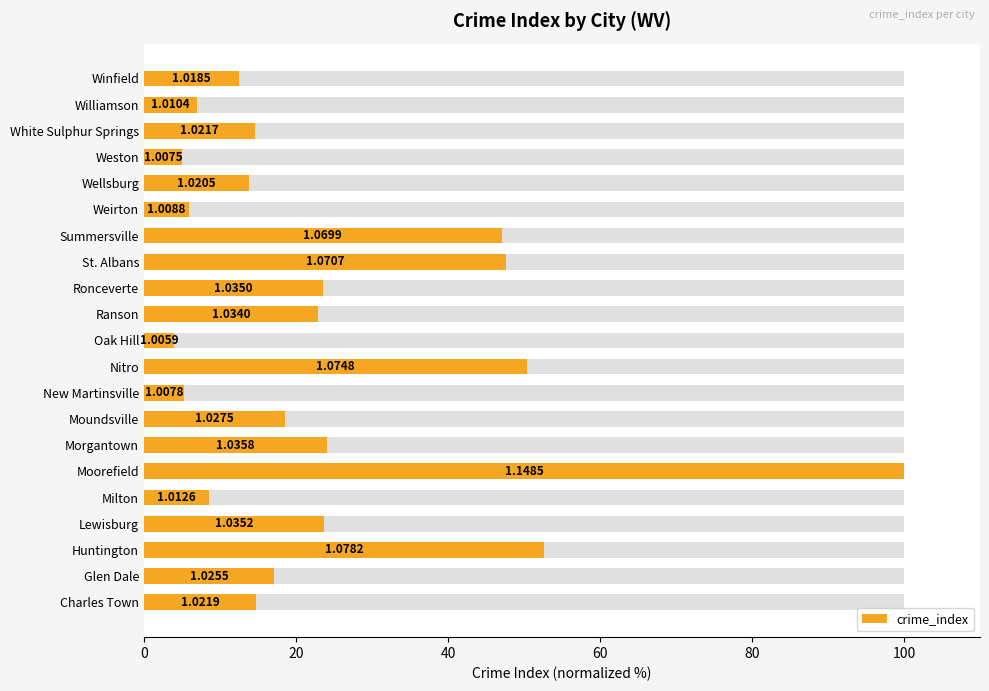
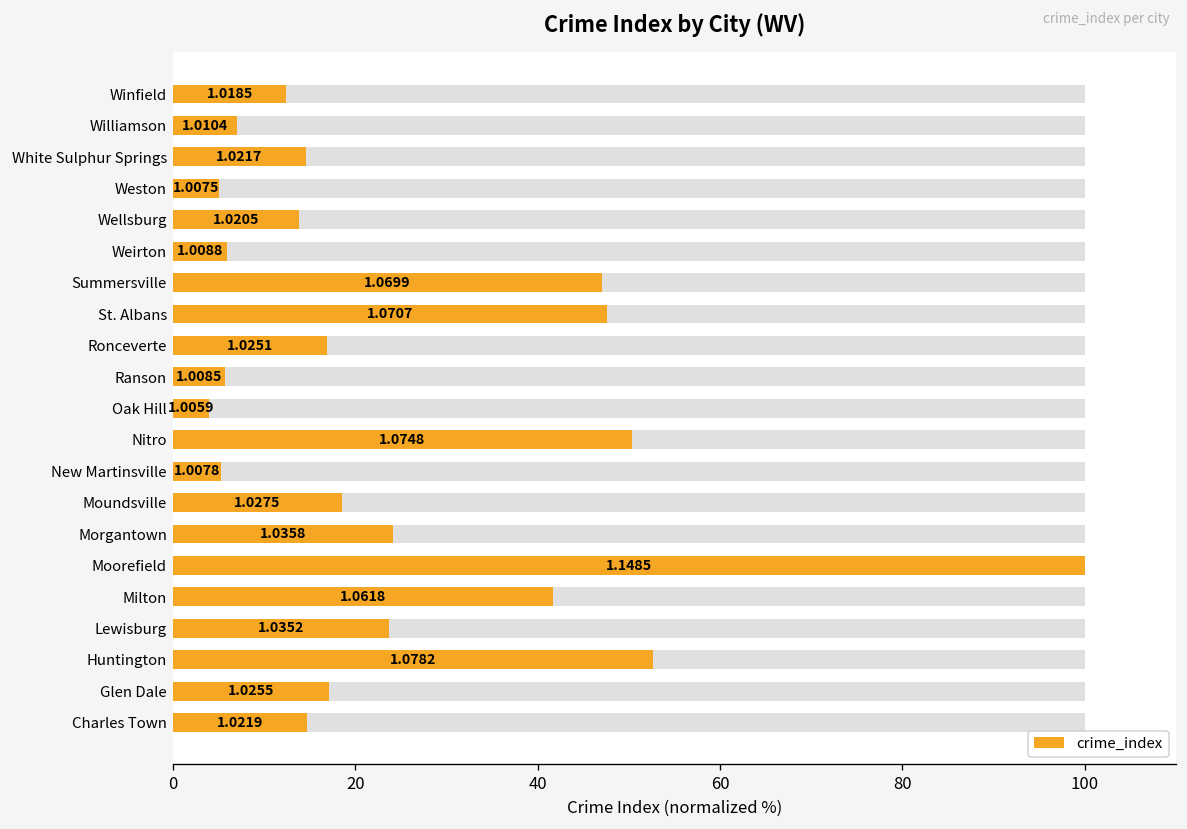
  {
    "crime_index": {
-     "Ronceverte": 1.0350,
-     "Ranson": 1.0340,
-     "Milton": 1.0126
+     "Ronceverte": 1.0251,
+     "Ranson": 1.0085,
+     "Milton": 1.0618
    }
  }
